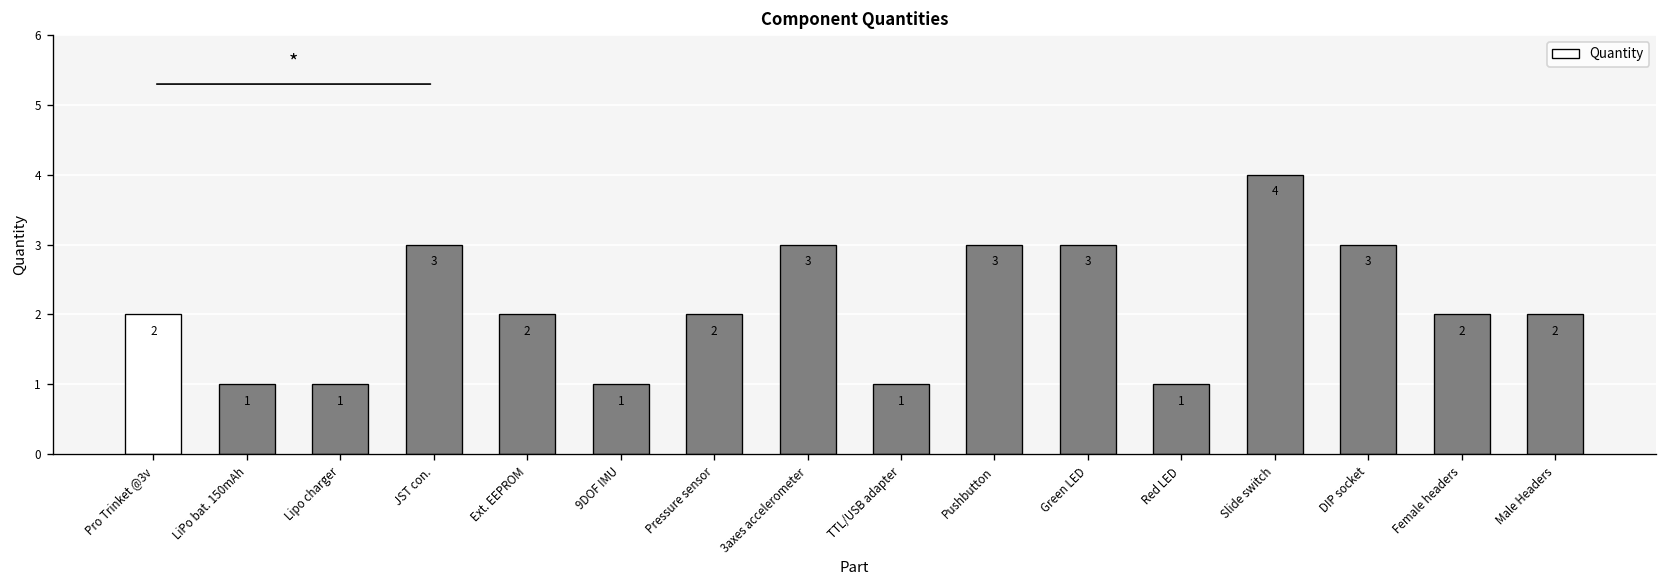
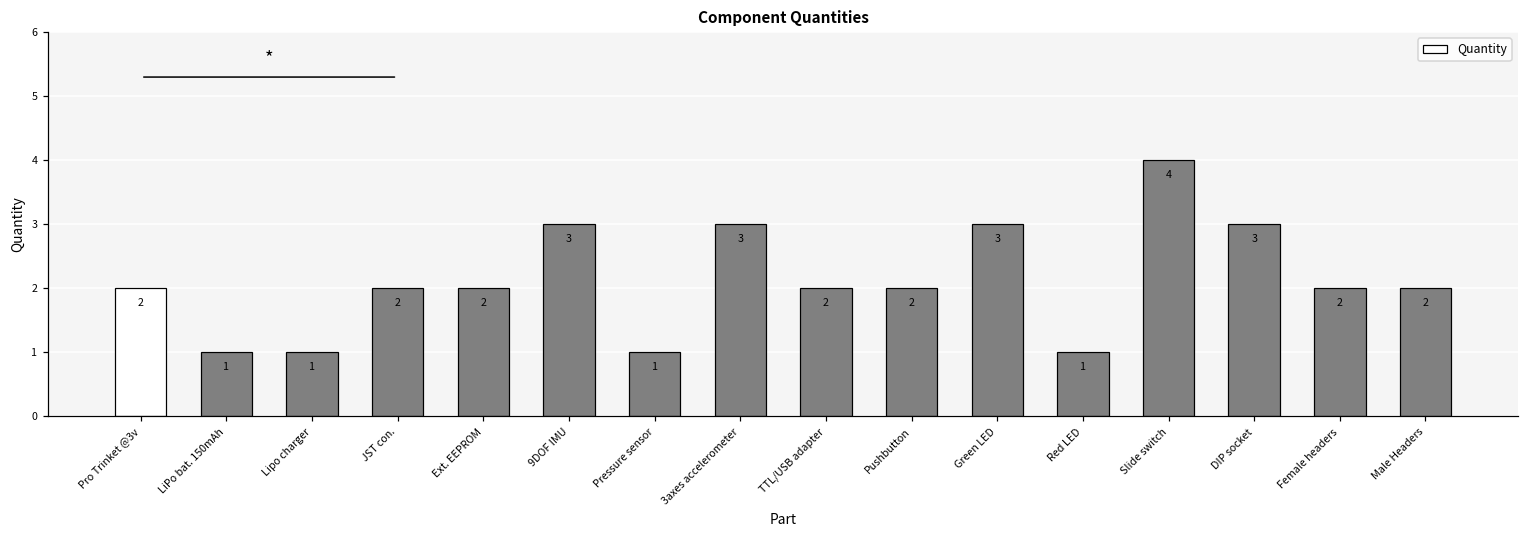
  {
    "Pro Trinket @3v": 2,
    "LiPo bat. 150mAh": 1,
    "Lipo charger": 1,
-   "JST con.": 3,
+   "JST con.": 2,
    "Ext. EEPROM": 2,
-   "9DOF IMU": 1,
-   "Pressure sensor": 2,
+   "9DOF IMU": 3,
+   "Pressure sensor": 1,
    "3axes accelerometer": 3,
-   "TTL/USB adapter": 1,
-   "Pushbutton": 3,
+   "TTL/USB adapter": 2,
+   "Pushbutton": 2,
    "Green LED": 3,
    "Red LED": 1,
    "Slide switch": 4,
    "DIP socket": 3,
    "Female headers": 2,
    "Male Headers": 2
  }
